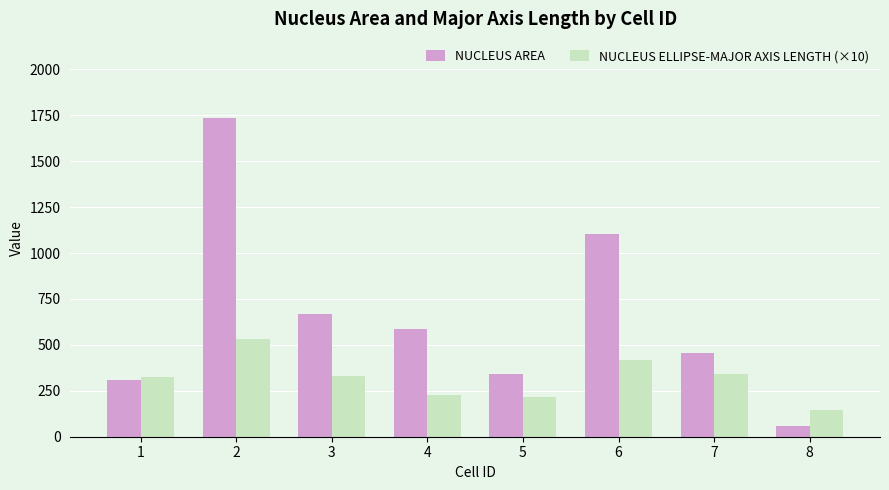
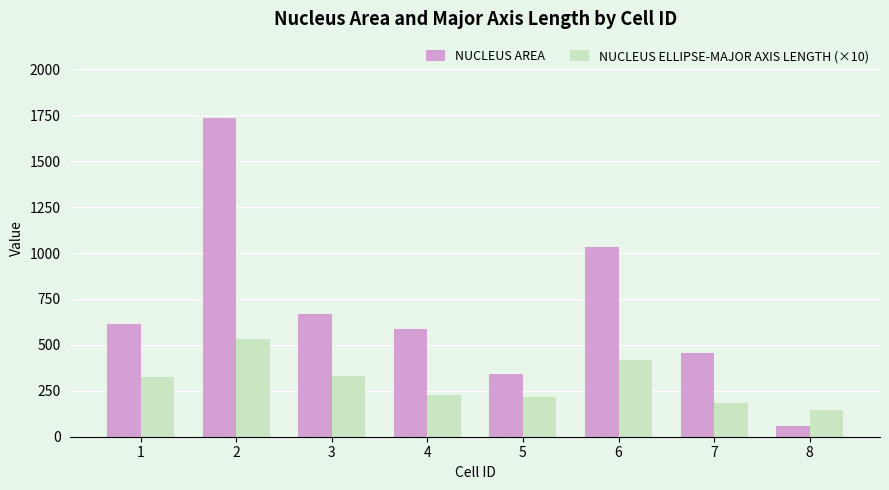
  {
    "NUCLEUS AREA": {
-     "1": 310,
+     "1": 610,
      "2": 1730,
      "3": 670,
      "4": 590,
      "5": 340,
-     "6": 1100,
+     "6": 1030,
      "7": 460,
      "8": 60
    },
    "NUCLEUS ELLIPSE-MAJOR AXIS LENGTH (×10)": {
      "1": 330,
      "2": 530,
      "3": 330,
      "4": 230,
      "5": 220,
      "6": 420,
-     "7": 340,
+     "7": 180,
      "8": 150
    }
  }
